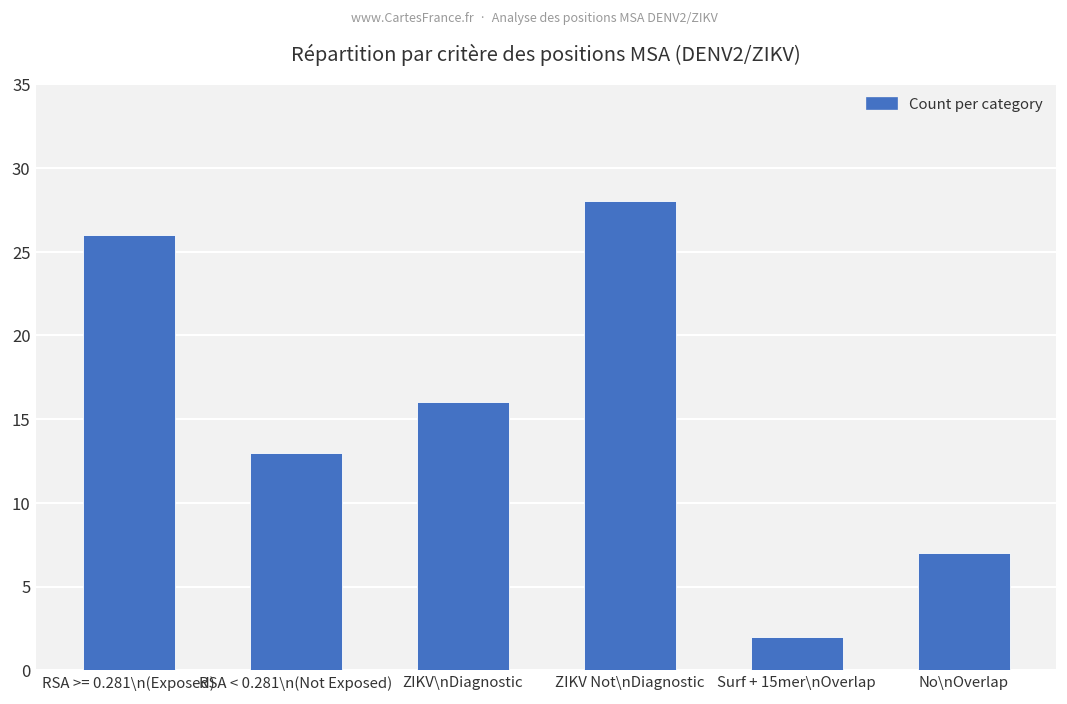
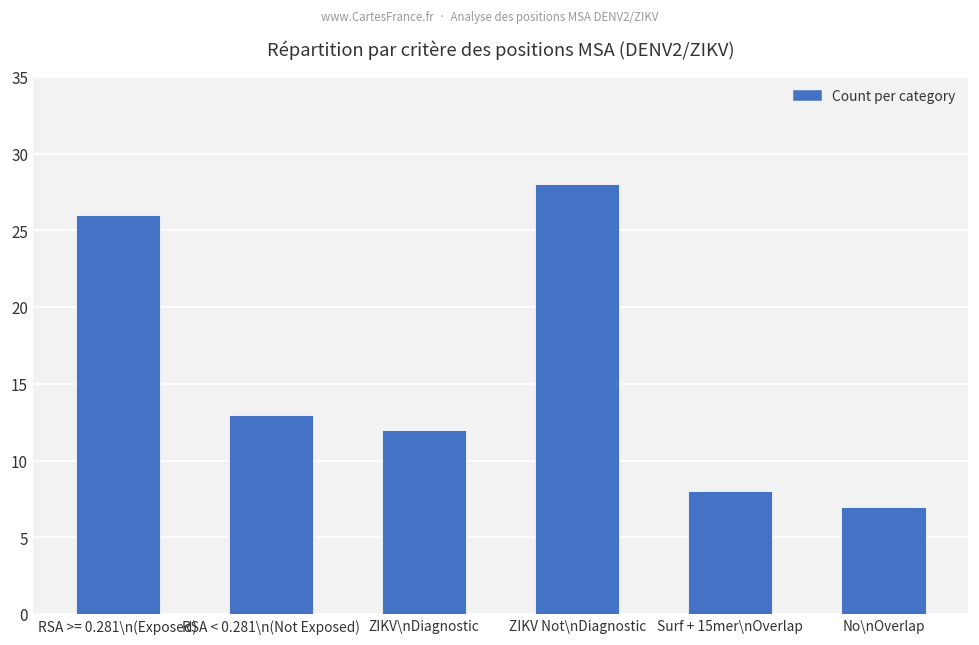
  {
    "RSA >= 0.281\\n(Exposed)": 26,
    "RSA < 0.281\\n(Not Exposed)": 13,
-   "ZIKV\\nDiagnostic": 16,
+   "ZIKV\\nDiagnostic": 12,
    "ZIKV Not\\nDiagnostic": 28,
-   "Surf + 15mer\\nOverlap": 2,
+   "Surf + 15mer\\nOverlap": 8,
    "No\\nOverlap": 7
  }
